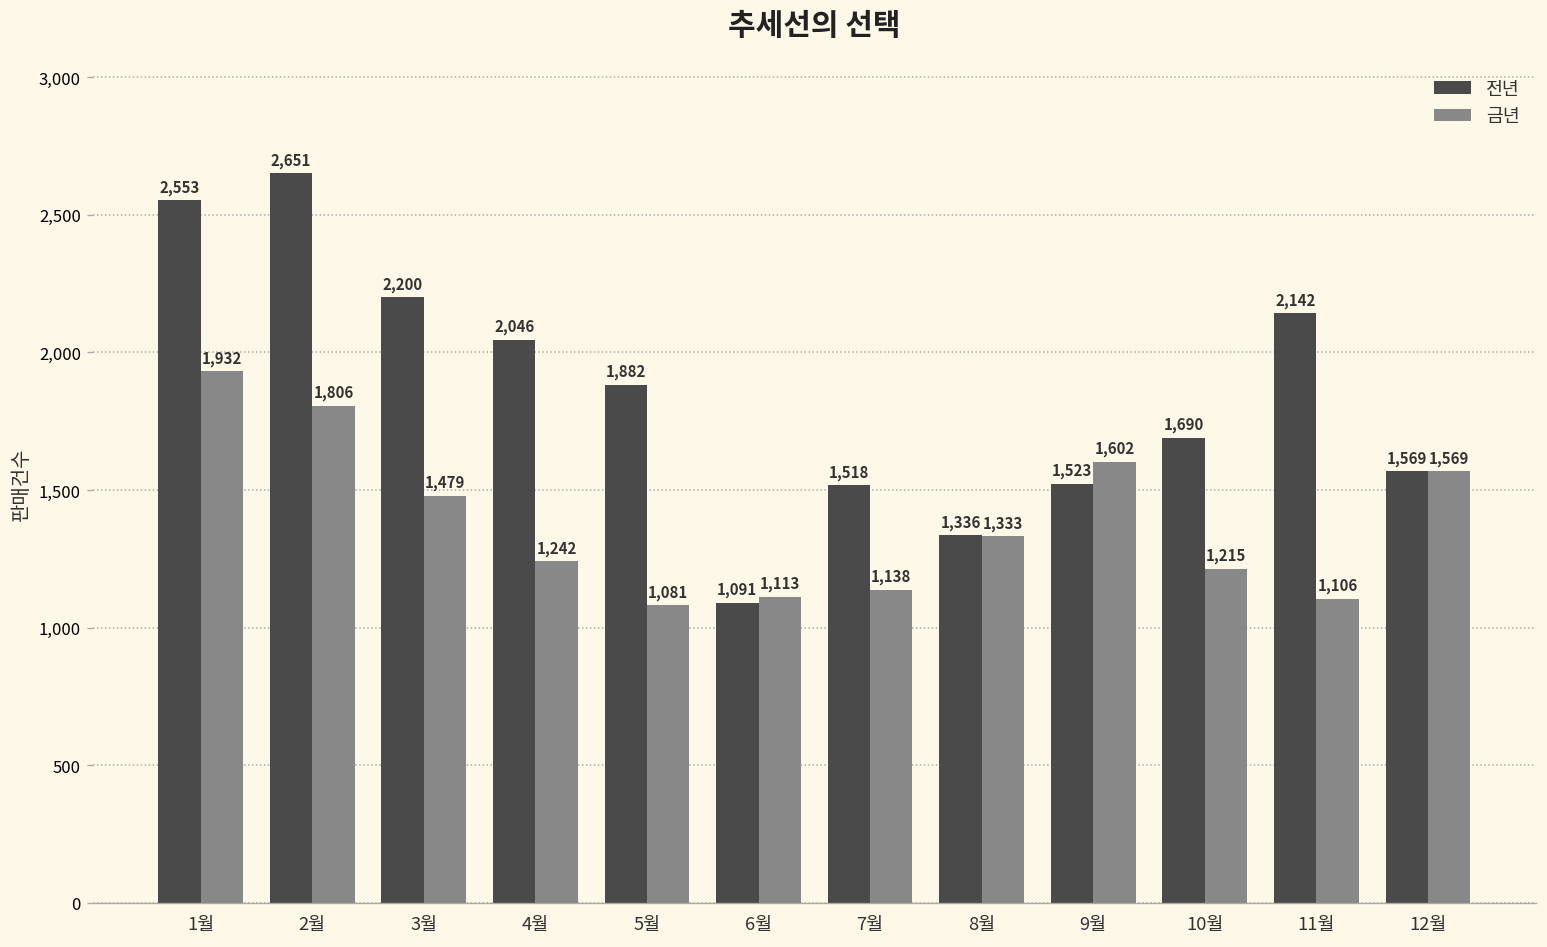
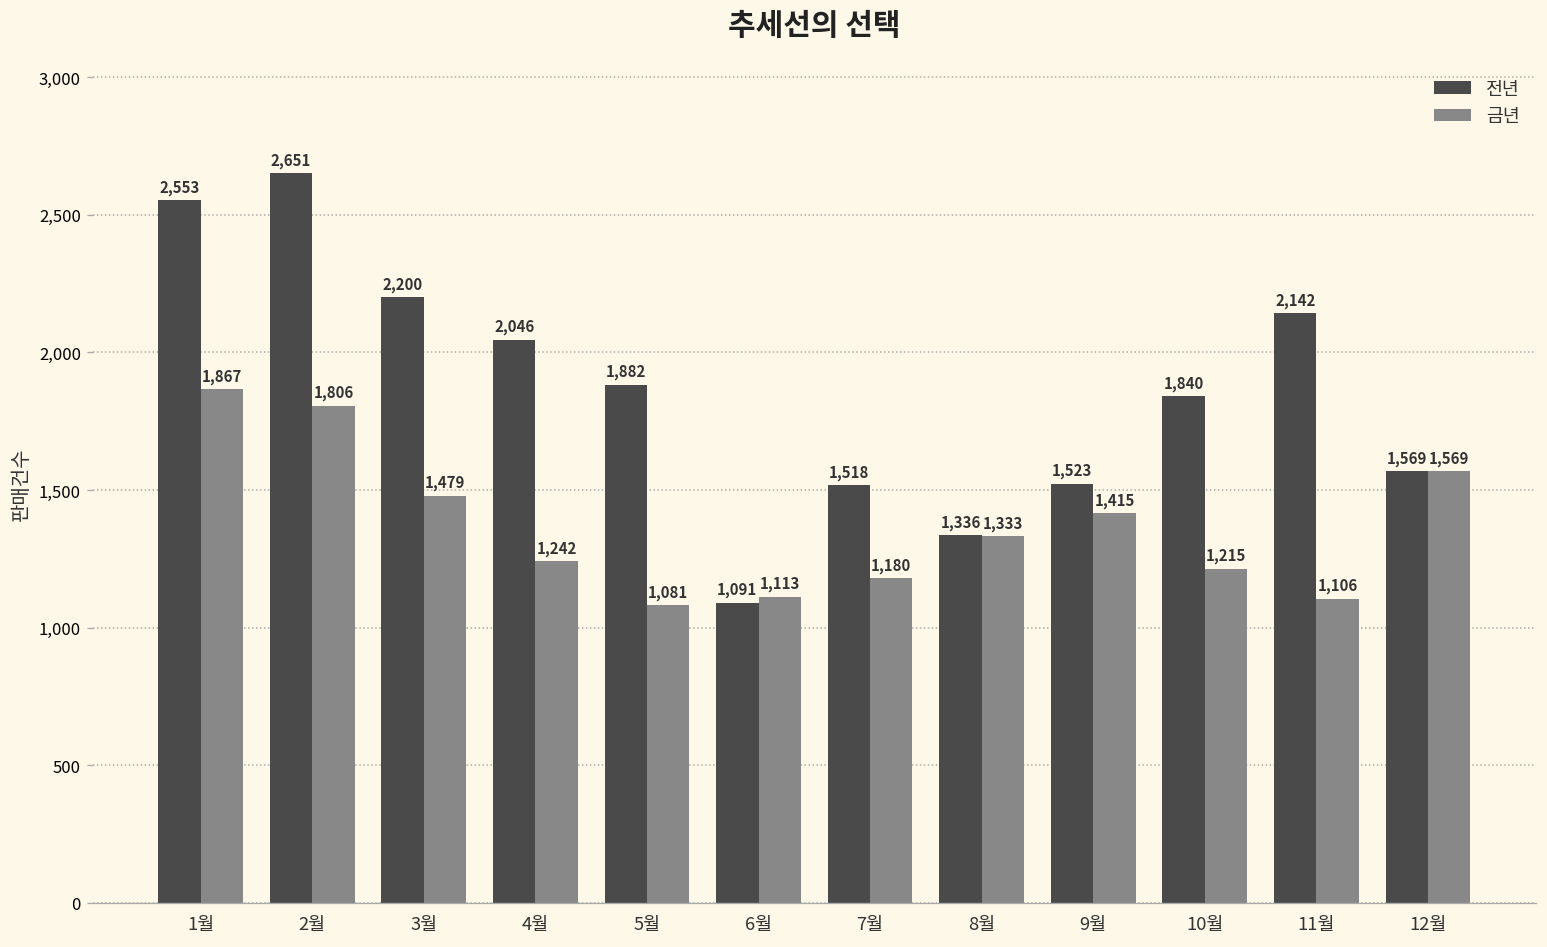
  {
    "전년": {
      "1월": "2,553",
      "2월": "2,651",
      "3월": "2,200",
      "4월": "2,046",
      "5월": "1,882",
      "6월": "1,091",
      "7월": "1,518",
      "8월": "1,336",
      "9월": "1,523",
-     "10월": "1,690",
+     "10월": "1,840",
      "11월": "2,142",
      "12월": "1,569"
    },
    "금년": {
-     "1월": "1,932",
+     "1월": "1,867",
      "2월": "1,806",
      "3월": "1,479",
      "4월": "1,242",
      "5월": "1,081",
      "6월": "1,113",
-     "7월": "1,138",
+     "7월": "1,180",
      "8월": "1,333",
-     "9월": "1,602",
+     "9월": "1,415",
      "10월": "1,215",
      "11월": "1,106",
      "12월": "1,569"
    }
  }
